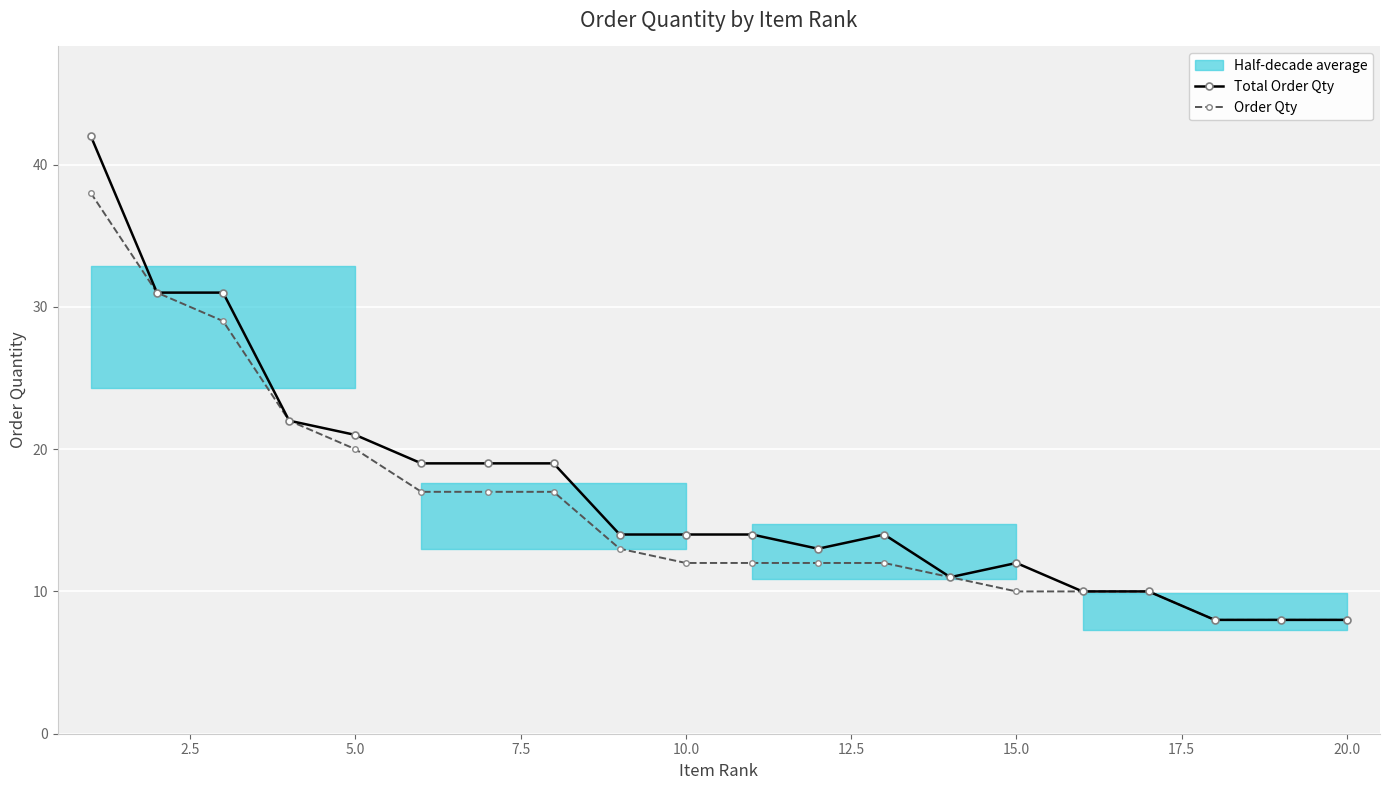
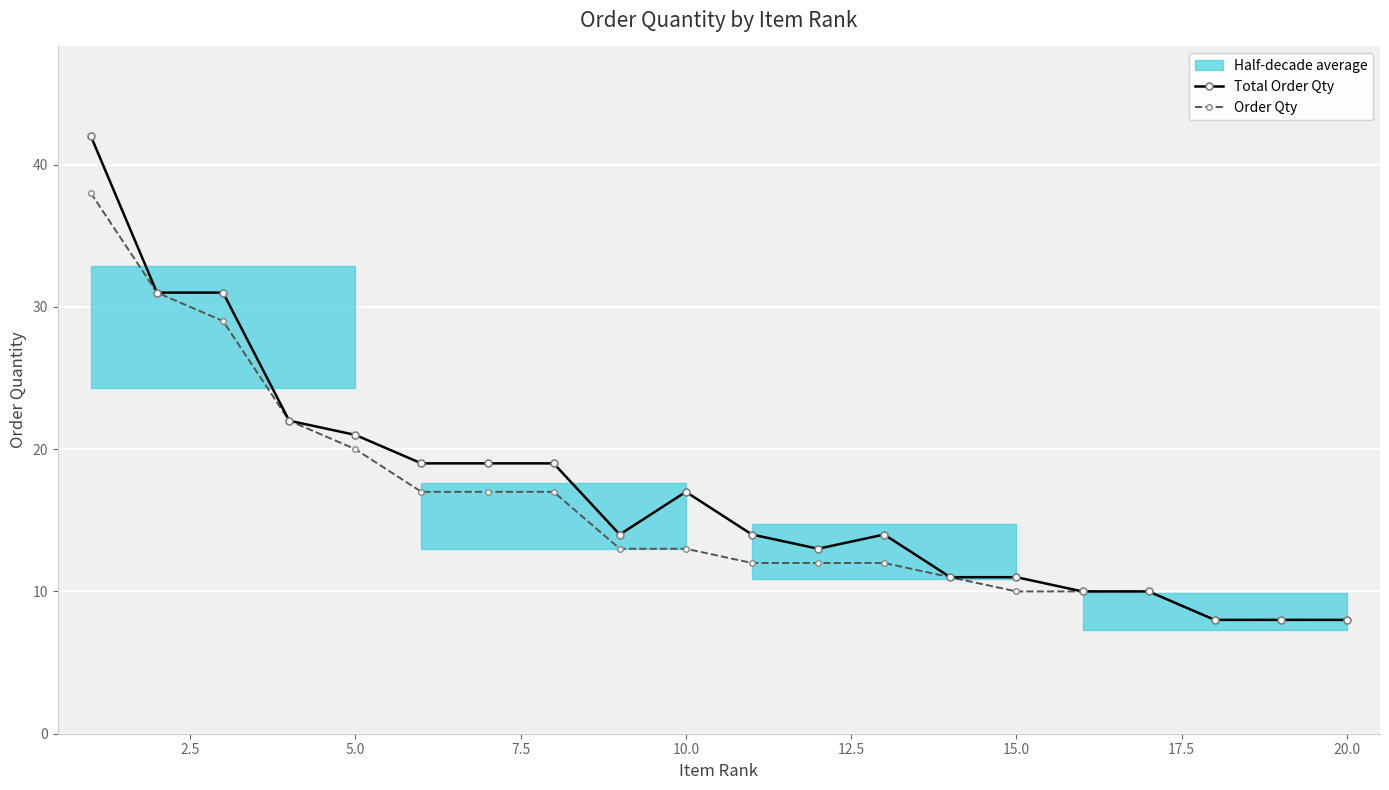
  {
    "Total Order Qty": {
      "5.0": 21,
-     "10.0": 14,
-     "15.0": 12
+     "10.0": 17,
+     "15.0": 11
    },
    "Order Qty": {
      "5.0": 20,
-     "10.0": 12,
+     "10.0": 13,
      "15.0": 10
    }
  }
